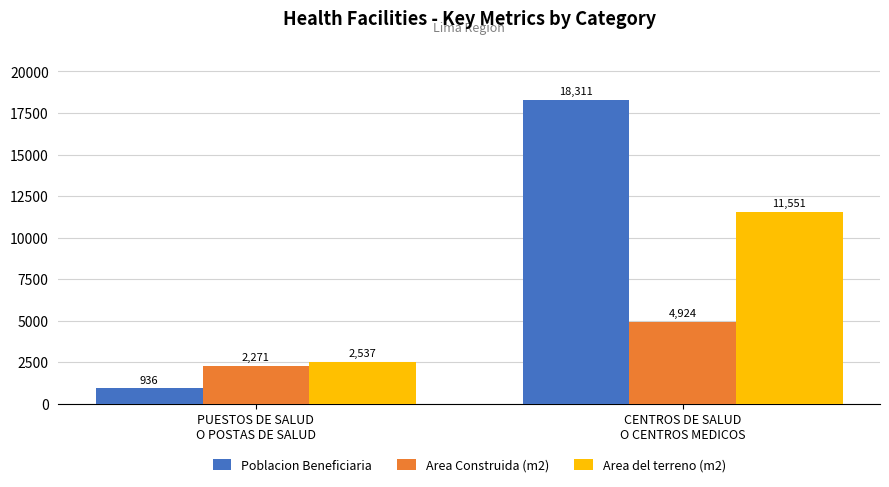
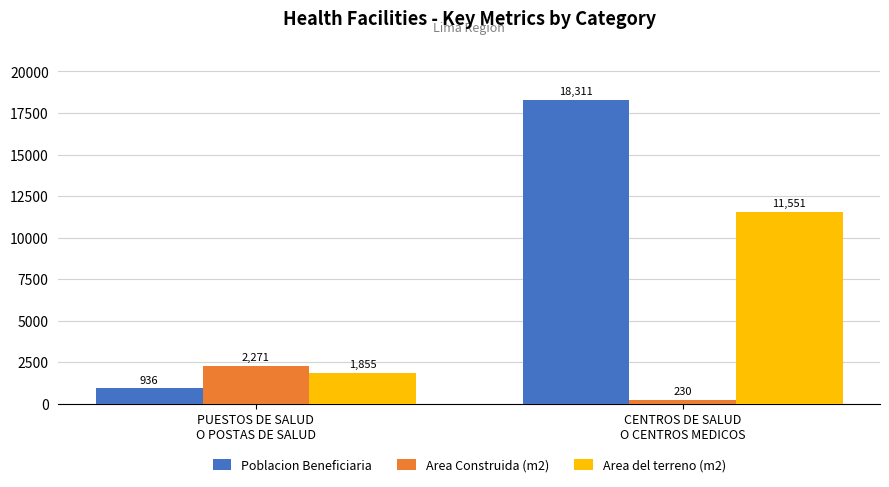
  {
    "Poblacion Beneficiaria": {
      "PUESTOS DE SALUD O POSTAS DE SALUD": "936",
      "CENTROS DE SALUD O CENTROS MEDICOS": "18,311"
    },
    "Area Construida (m2)": {
      "PUESTOS DE SALUD O POSTAS DE SALUD": "2,271",
-     "CENTROS DE SALUD O CENTROS MEDICOS": "4,924"
+     "CENTROS DE SALUD O CENTROS MEDICOS": "230"
    },
    "Area del terreno (m2)": {
-     "PUESTOS DE SALUD O POSTAS DE SALUD": "2,537",
+     "PUESTOS DE SALUD O POSTAS DE SALUD": "1,855",
      "CENTROS DE SALUD O CENTROS MEDICOS": "11,551"
    }
  }
